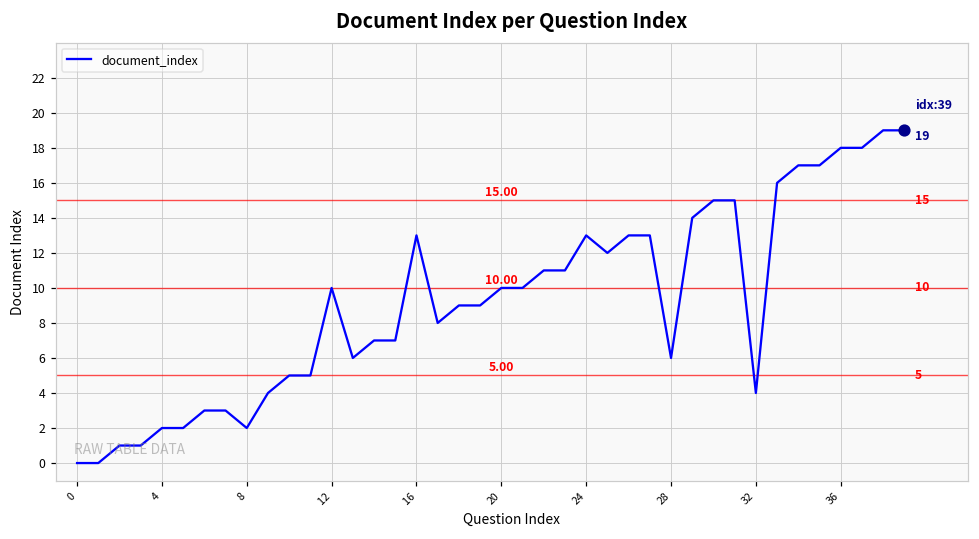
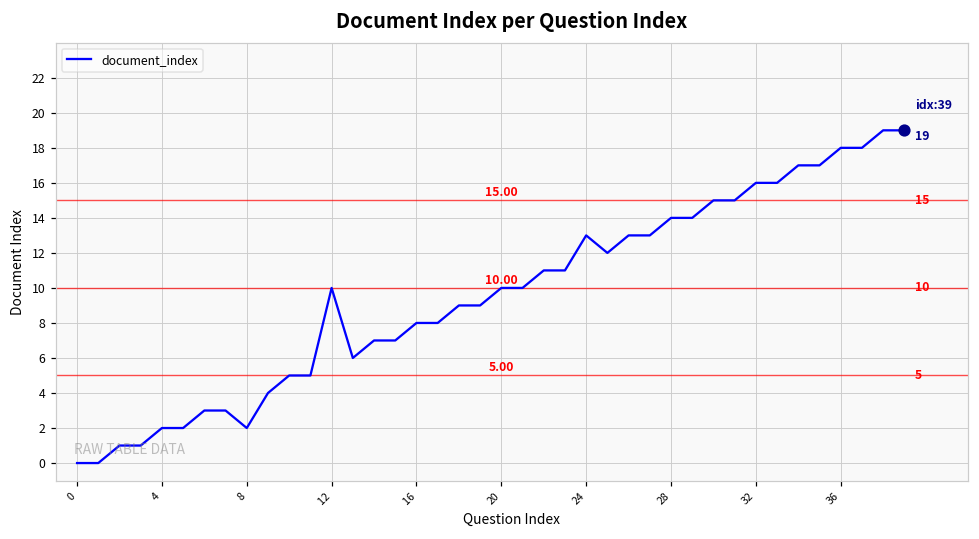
  {
    "document_index": {
      "0": 0,
      "4": 2,
      "8": 2,
      "12": 10,
-     "16": 13,
+     "16": 8,
      "24": 13,
-     "28": 6,
-     "32": 4,
+     "28": 14,
+     "32": 16,
      "36": 18
    }
  }
